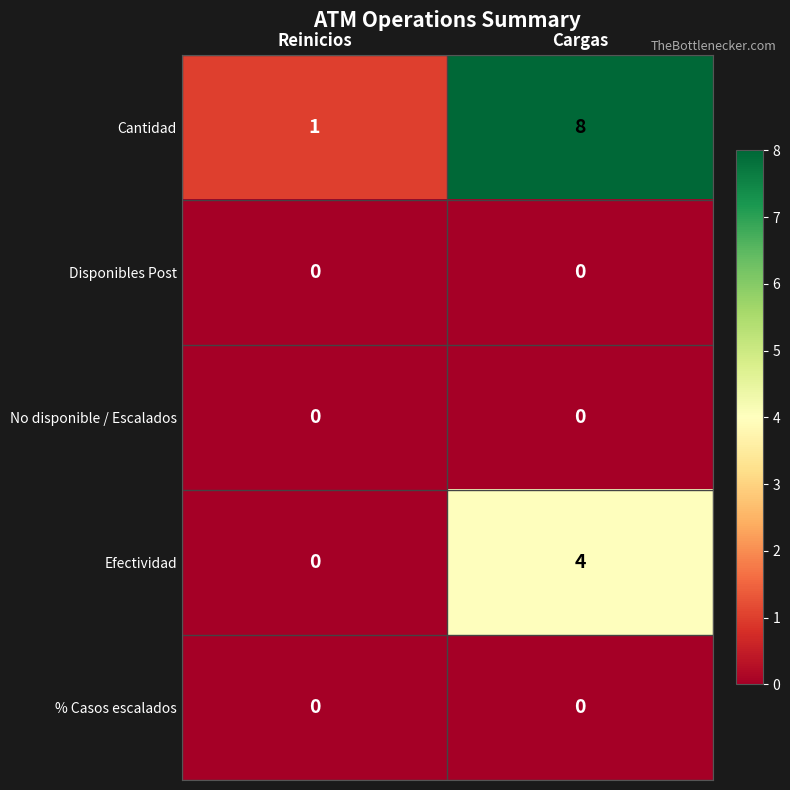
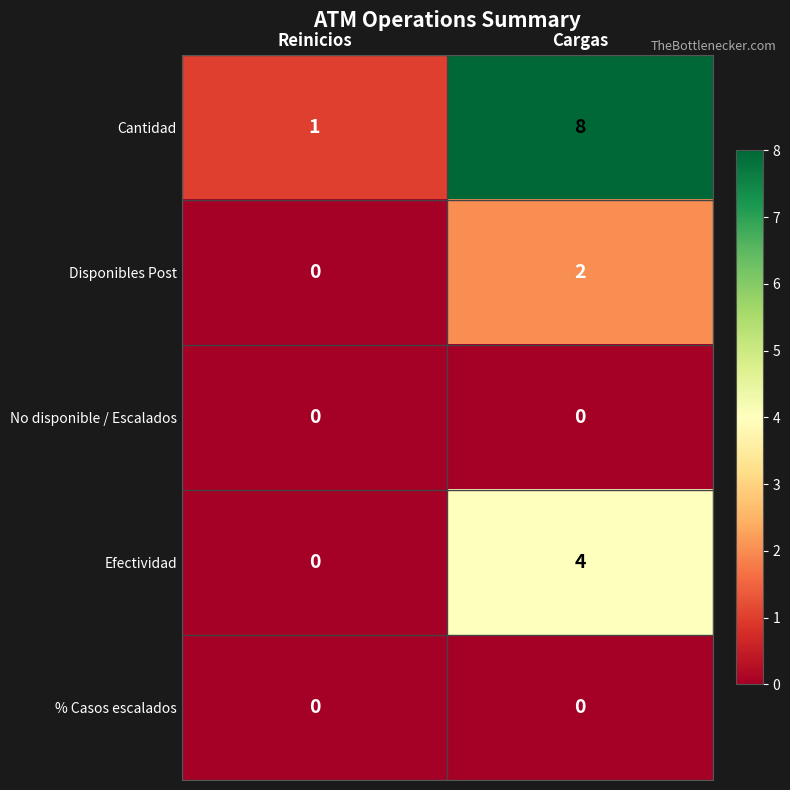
  {
    "Cantidad": {
      "Reinicios": 1,
      "Cargas": 8
    },
    "Disponibles Post": {
      "Reinicios": 0,
-     "Cargas": 0
+     "Cargas": 2
    },
    "No disponible / Escalados": {
      "Reinicios": 0,
      "Cargas": 0
    },
    "Efectividad": {
      "Reinicios": 0,
      "Cargas": 4
    },
    "% Casos escalados": {
      "Reinicios": 0,
      "Cargas": 0
    }
  }
